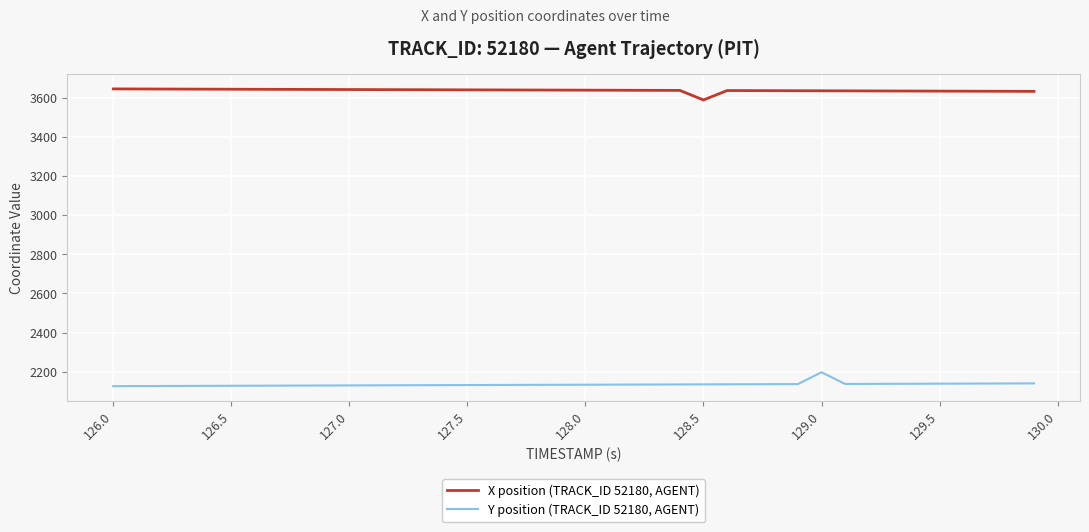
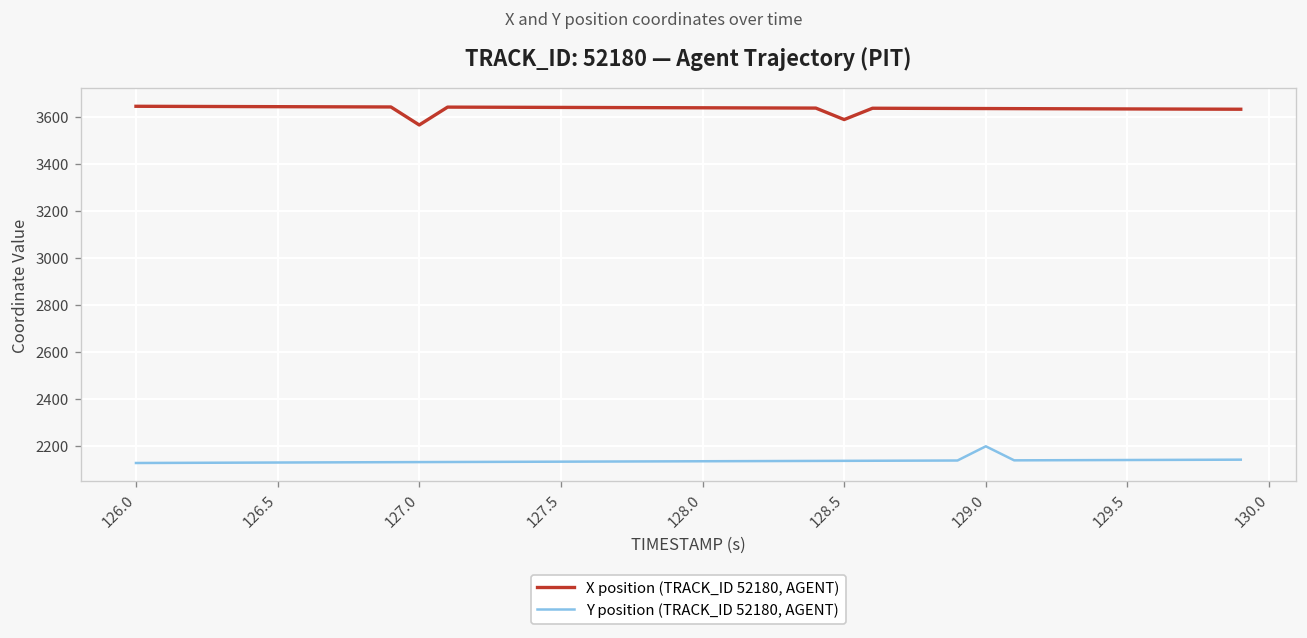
  {
    "X position (TRACK_ID 52180, AGENT)": {
      "126.0": 3640,
      "126.5": 3640,
-     "127.0": 3640,
+     "127.0": 3560,
      "127.5": 3640,
      "128.0": 3640,
      "128.5": 3590,
      "129.0": 3630,
      "129.5": 3630
    },
    "Y position (TRACK_ID 52180, AGENT)": {
      "126.0": 2130,
      "126.5": 2130,
      "127.0": 2130,
      "127.5": 2130,
      "128.0": 2130,
      "128.5": 2140,
      "129.0": 2200,
      "129.5": 2140
    }
  }
